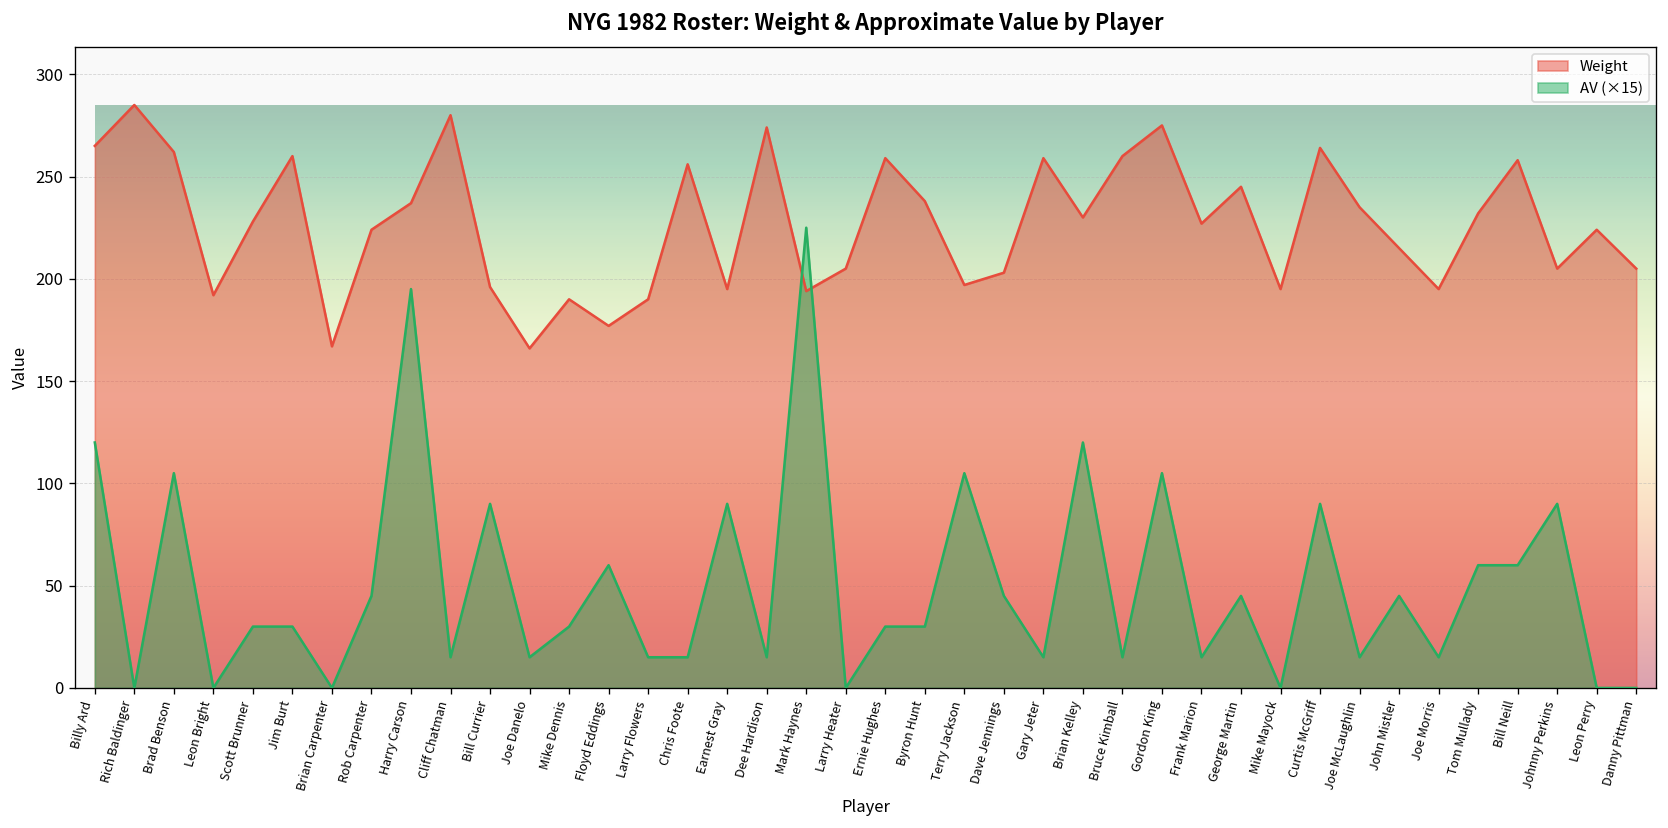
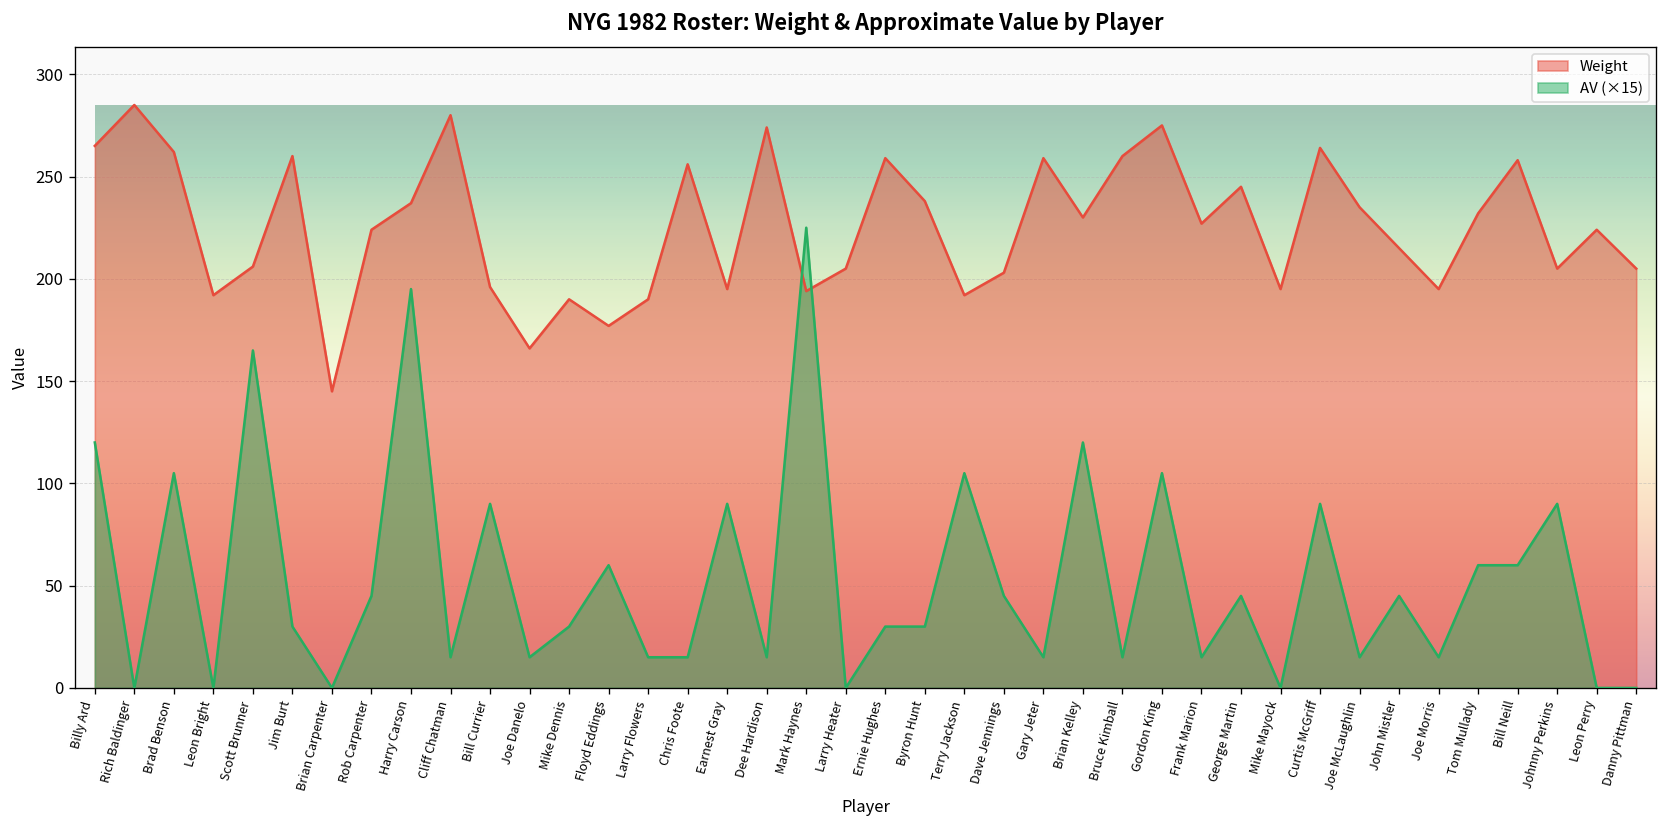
  {
    "Weight": {
      "Billy Ard": 265,
      "Rich Baldinger": 285,
      "Brad Benson": 262,
      "Leon Bright": 192,
-     "Scott Brunner": 228,
+     "Scott Brunner": 206,
      "Jim Burt": 260,
-     "Brian Carpenter": 167,
+     "Brian Carpenter": 145,
      "Rob Carpenter": 224,
      "Harry Carson": 237,
      "Cliff Chatman": 280,
      "Bill Currier": 196,
      "Joe Danelo": 166,
      "Mike Dennis": 190,
      "Floyd Eddings": 177,
      "Larry Flowers": 190,
      "Chris Foote": 256,
      "Earnest Gray": 195,
      "Dee Hardison": 274,
      "Mark Haynes": 194,
      "Larry Heater": 205,
      "Ernie Hughes": 259,
      "Byron Hunt": 238,
-     "Terry Jackson": 197,
+     "Terry Jackson": 192,
      "Dave Jennings": 203,
      "Gary Jeter": 259,
      "Brian Kelley": 230,
      "Bruce Kimball": 260,
      "Gordon King": 275,
      "Frank Marion": 227,
      "George Martin": 245,
      "Mike Mayock": 195,
      "Curtis McGriff": 264,
      "Joe McLaughlin": 235,
      "John Mistler": 215,
      "Joe Morris": 195,
      "Tom Mullady": 232,
      "Bill Neill": 258,
      "Johnny Perkins": 205,
      "Leon Perry": 224,
      "Danny Pittman": 205
    },
    "AV (×15)": {
      "Billy Ard": 120,
      "Rich Baldinger": 0,
      "Brad Benson": 105,
      "Leon Bright": 0,
-     "Scott Brunner": 30,
+     "Scott Brunner": 165,
      "Jim Burt": 30,
      "Brian Carpenter": 0,
      "Rob Carpenter": 45,
      "Harry Carson": 195,
      "Cliff Chatman": 15,
      "Bill Currier": 90,
      "Joe Danelo": 15,
      "Mike Dennis": 30,
      "Floyd Eddings": 60,
      "Larry Flowers": 15,
      "Chris Foote": 15,
      "Earnest Gray": 90,
      "Dee Hardison": 15,
      "Mark Haynes": 225,
      "Larry Heater": 0,
      "Ernie Hughes": 30,
      "Byron Hunt": 30,
      "Terry Jackson": 105,
      "Dave Jennings": 45,
      "Gary Jeter": 15,
      "Brian Kelley": 120,
      "Bruce Kimball": 15,
      "Gordon King": 105,
      "Frank Marion": 15,
      "George Martin": 45,
      "Mike Mayock": 0,
      "Curtis McGriff": 90,
      "Joe McLaughlin": 15,
      "John Mistler": 45,
      "Joe Morris": 15,
      "Tom Mullady": 60,
      "Bill Neill": 60,
      "Johnny Perkins": 90,
      "Leon Perry": 0,
      "Danny Pittman": 0
    }
  }
